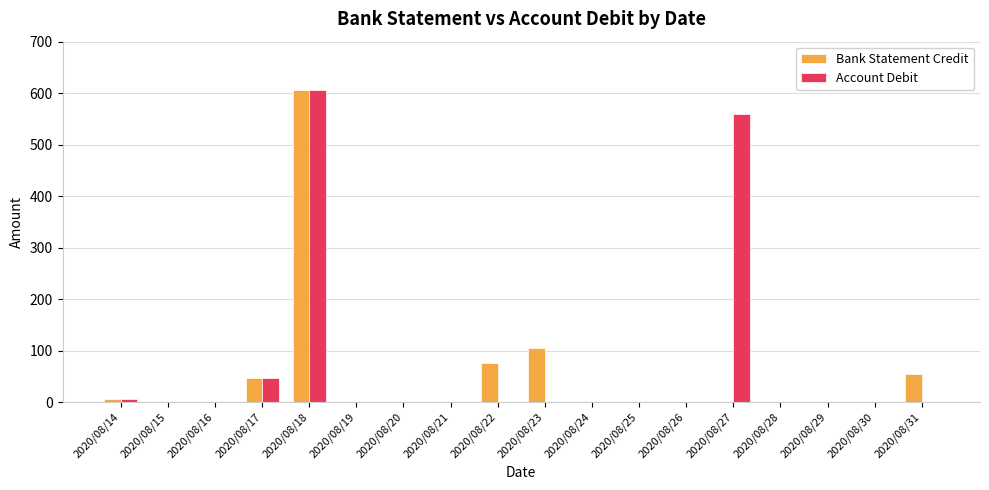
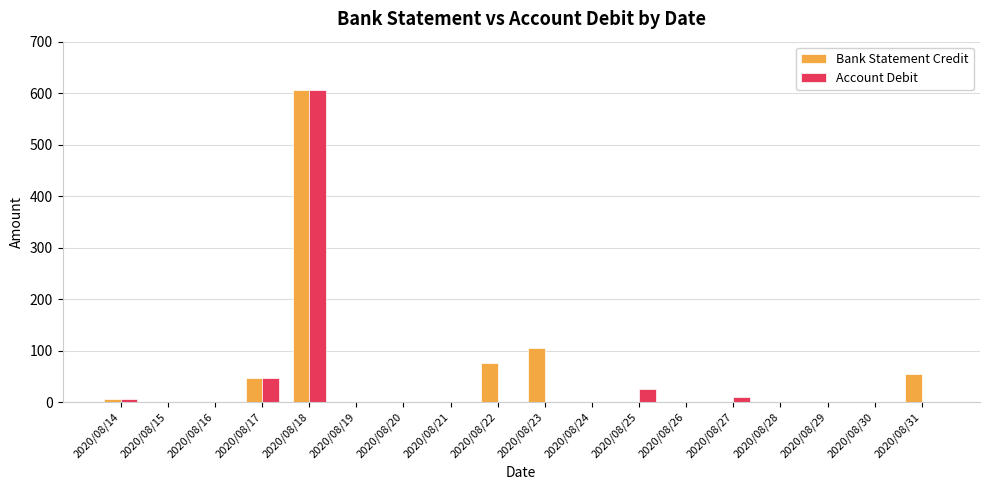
  {
    "Bank Statement Credit": {
      "2020/08/14": 10,
      "2020/08/15": 0,
      "2020/08/16": 0,
      "2020/08/17": 50,
      "2020/08/18": 610,
      "2020/08/19": 0,
      "2020/08/20": 0,
      "2020/08/21": 0,
      "2020/08/22": 80,
      "2020/08/23": 110,
      "2020/08/24": 0,
      "2020/08/25": 0,
      "2020/08/26": 0,
      "2020/08/27": 0,
      "2020/08/28": 0,
      "2020/08/29": 0,
      "2020/08/30": 0,
      "2020/08/31": 60
    },
    "Account Debit": {
      "2020/08/14": 10,
      "2020/08/15": 0,
      "2020/08/16": 0,
      "2020/08/17": 50,
      "2020/08/18": 610,
      "2020/08/19": 0,
      "2020/08/20": 0,
      "2020/08/21": 0,
      "2020/08/22": 0,
      "2020/08/23": 0,
      "2020/08/24": 0,
-     "2020/08/25": 0,
+     "2020/08/25": 30,
      "2020/08/26": 0,
-     "2020/08/27": 560,
+     "2020/08/27": 10,
      "2020/08/28": 0,
      "2020/08/29": 0,
      "2020/08/30": 0,
      "2020/08/31": 0
    }
  }
